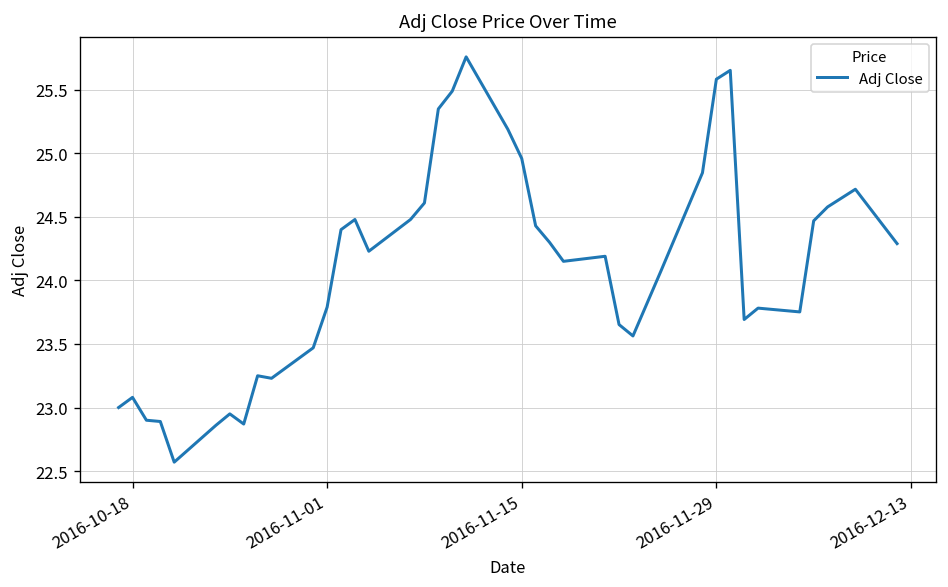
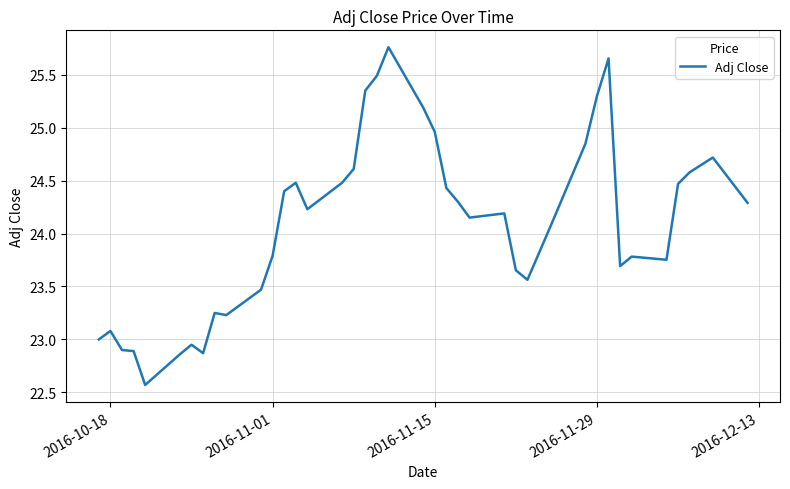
  {
    "2016-10-18": 23.08,
    "2016-11-01": 23.79,
    "2016-11-15": 24.96,
-   "2016-11-29": 25.58
+   "2016-11-29": 25.30
  }
